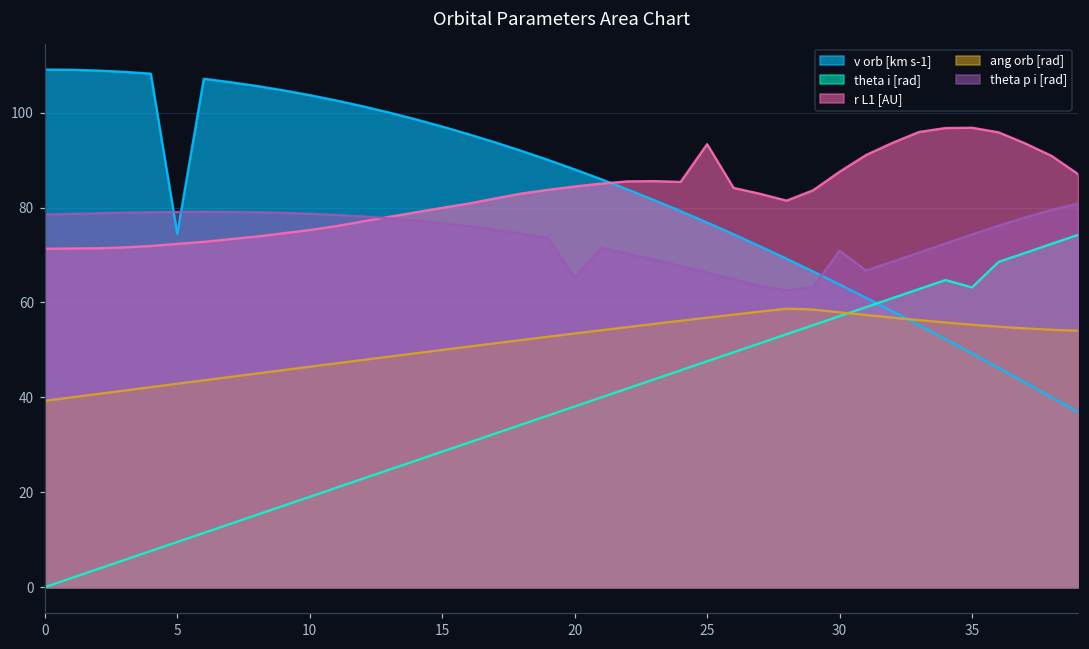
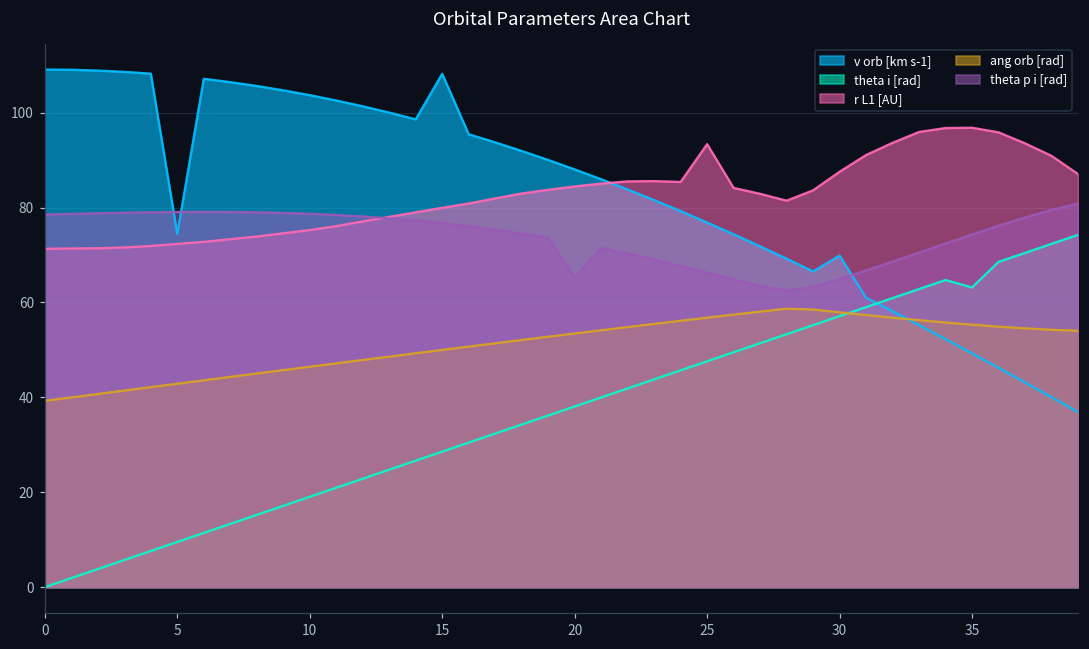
  {
    "v orb [km s-1]": {
      "0": 109,
      "5": 74,
      "10": 104,
-     "15": 97,
+     "15": 108,
      "20": 88,
      "25": 77,
-     "30": 64,
+     "30": 70,
      "35": 49
    },
    "theta i [rad]": {
      "0": 0,
      "5": 10,
      "10": 19,
      "15": 29,
      "20": 38,
      "25": 48,
      "30": 57,
      "35": 63
    },
    "r L1 [AU]": {
      "0": 71,
      "5": 72,
      "10": 75,
      "15": 80,
      "20": 84,
      "25": 93,
      "30": 88,
      "35": 97
    },
    "ang orb [rad]": {
      "0": 39,
      "5": 43,
      "10": 46,
      "15": 50,
      "20": 53,
      "25": 57,
      "30": 58,
      "35": 55
    },
    "theta p i [rad]": {
      "0": 79,
      "5": 79,
      "10": 79,
      "15": 77,
      "20": 65,
      "25": 66,
-     "30": 71,
+     "30": 65,
      "35": 74
    }
  }
